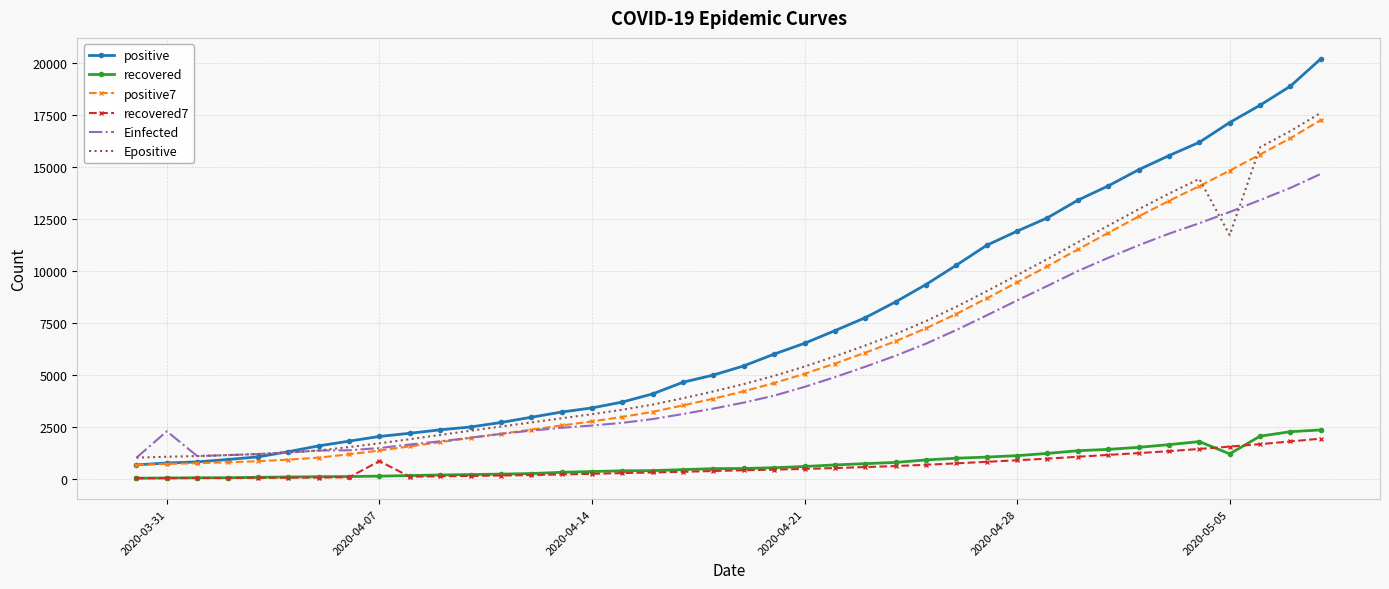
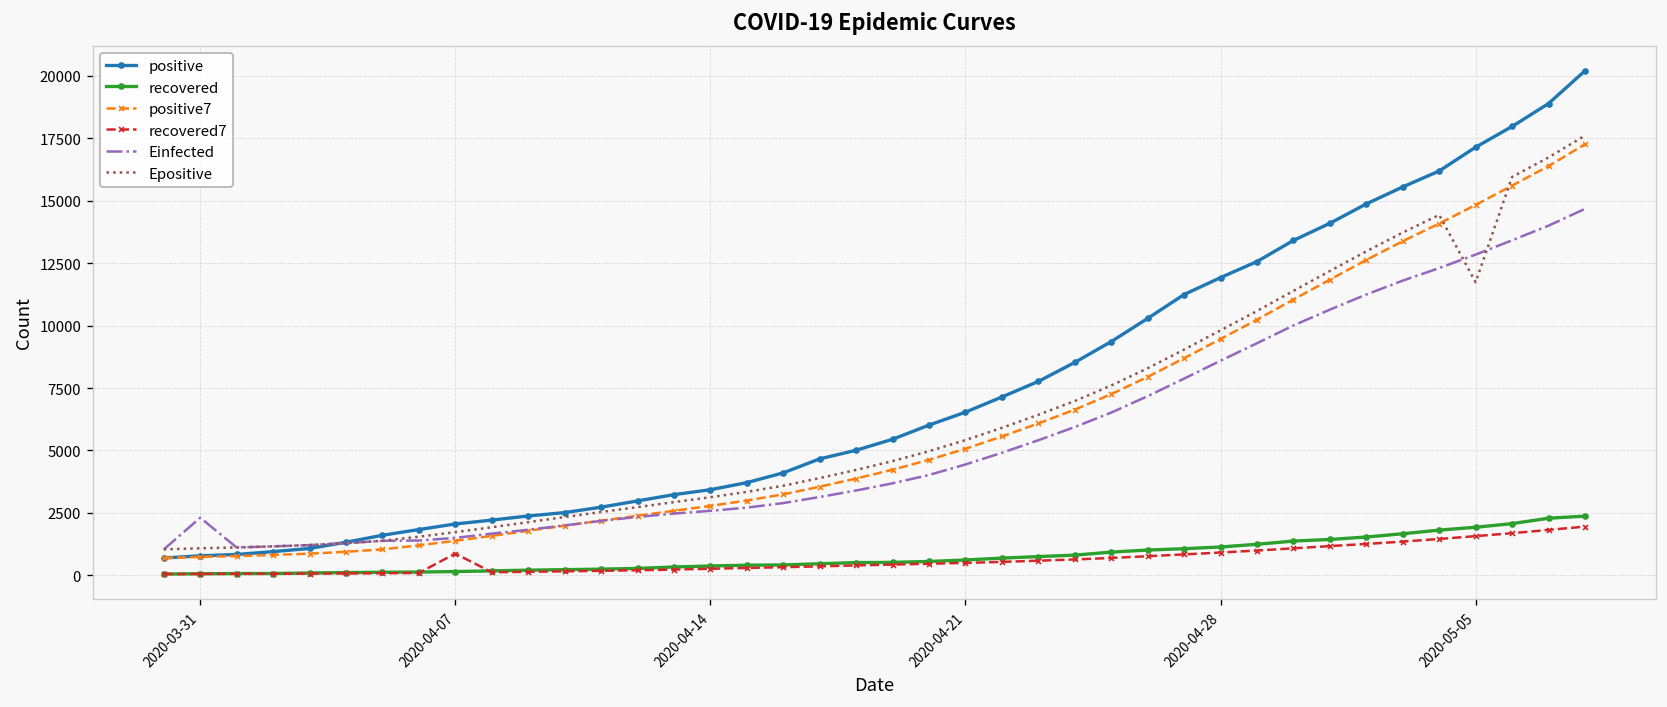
  {
    "positive": {
      "2020-04-07": 2100,
      "2020-04-14": 3400,
      "2020-04-21": 6500,
      "2020-04-28": 11900,
      "2020-05-05": 17100
    },
    "recovered": {
      "2020-04-07": 200,
      "2020-04-28": 1100,
-     "2020-05-05": 1200
+     "2020-05-05": 1900
    },
    "positive7": {
      "2020-04-14": 2800,
      "2020-04-21": 5100,
      "2020-04-28": 9500,
      "2020-05-05": 14800
    },
    "recovered7": {
      "2020-04-07": 900,
      "2020-04-28": 900,
      "2020-05-05": 1600
    },
    "Einfected": {
      "2020-03-31": 2300,
      "2020-04-14": 2600,
      "2020-04-21": 4400,
      "2020-04-28": 8600,
      "2020-05-05": 12800
    },
    "Epositive": {
      "2020-03-31": 1100,
      "2020-04-07": 1700,
      "2020-04-14": 3100,
      "2020-04-21": 5400,
      "2020-04-28": 9800,
      "2020-05-05": 11700
    }
  }
